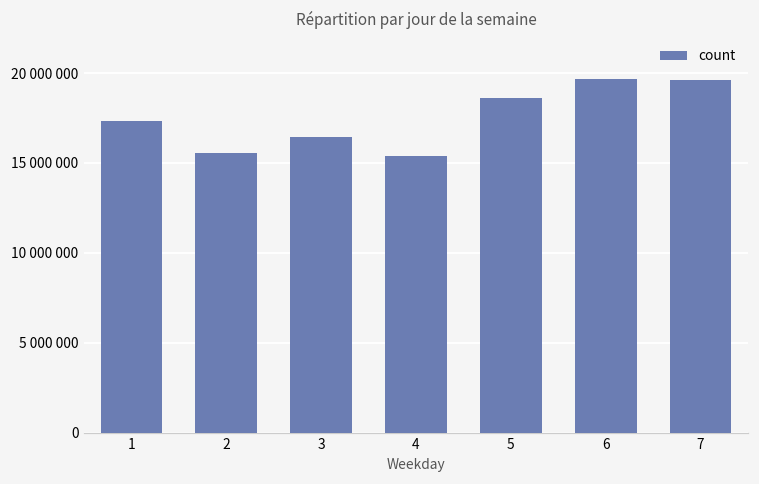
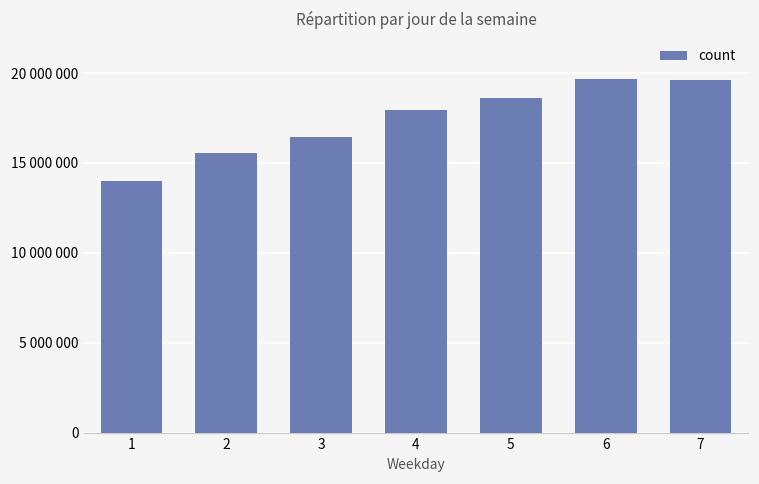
  {
-   "1": 17300000,
+   "1": 14000000,
    "2": 15500000,
    "3": 16500000,
-   "4": 15400000,
+   "4": 18000000,
    "5": 18600000,
    "6": 19700000,
    "7": 19600000
  }
